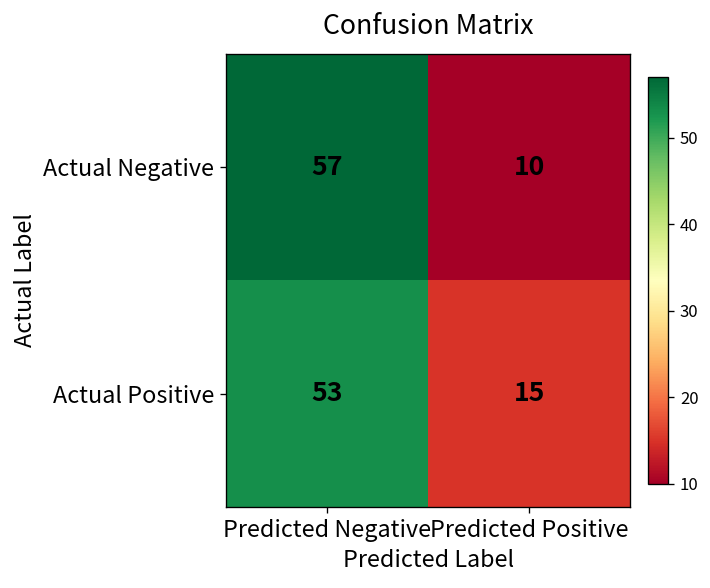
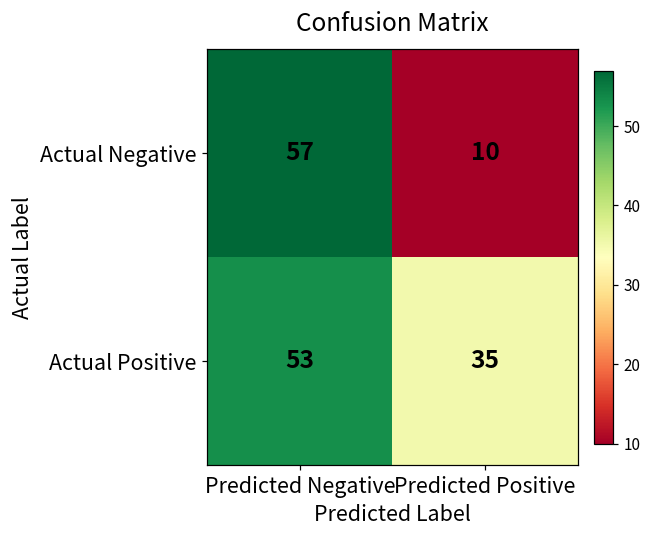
  {
    "Actual Negative": {
      "Predicted Negative": 57,
      "Predicted Positive": 10
    },
    "Actual Positive": {
      "Predicted Negative": 53,
-     "Predicted Positive": 15
+     "Predicted Positive": 35
    }
  }
